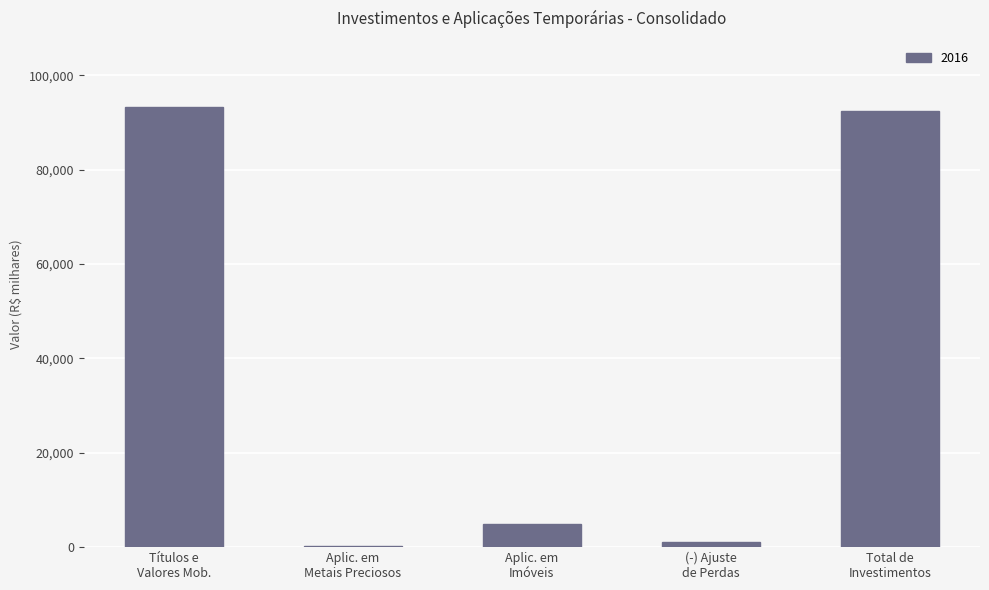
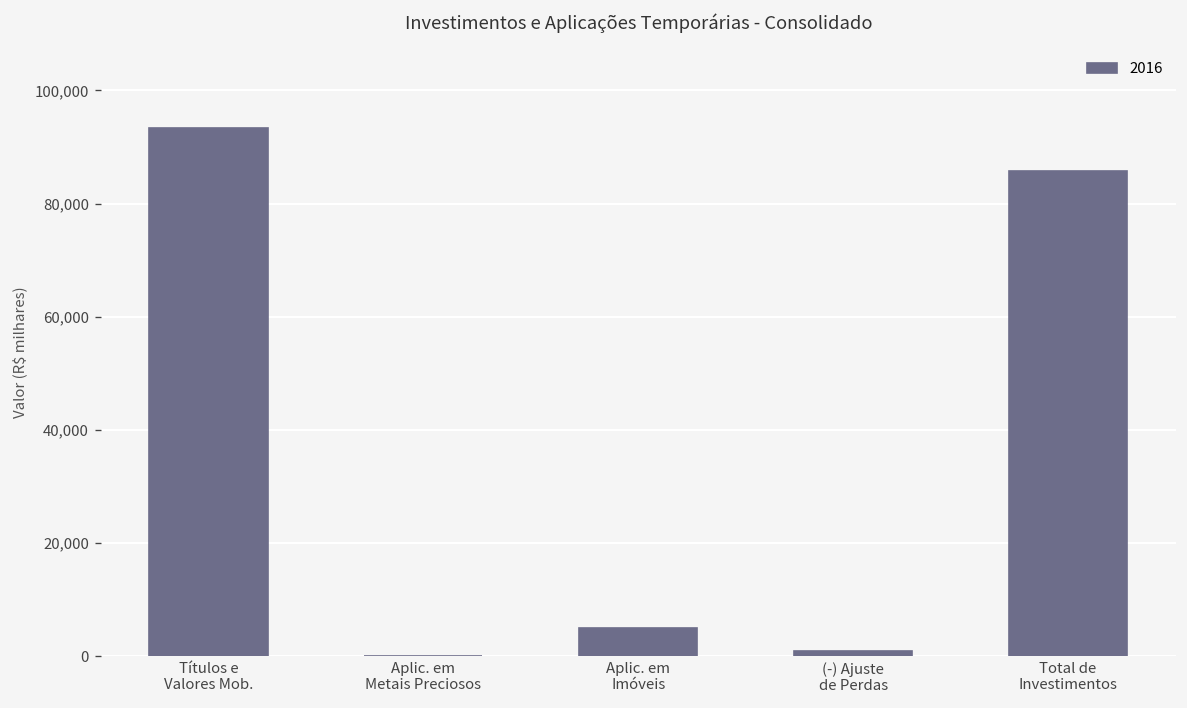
  {
    "Títulos e Valores Mob.": "93,000",
    "Aplic. em Imóveis": "5,000",
    "(-) Ajuste de Perdas": "1,000",
-   "Total de Investimentos": "92,000"
+   "Total de Investimentos": "86,000"
  }
